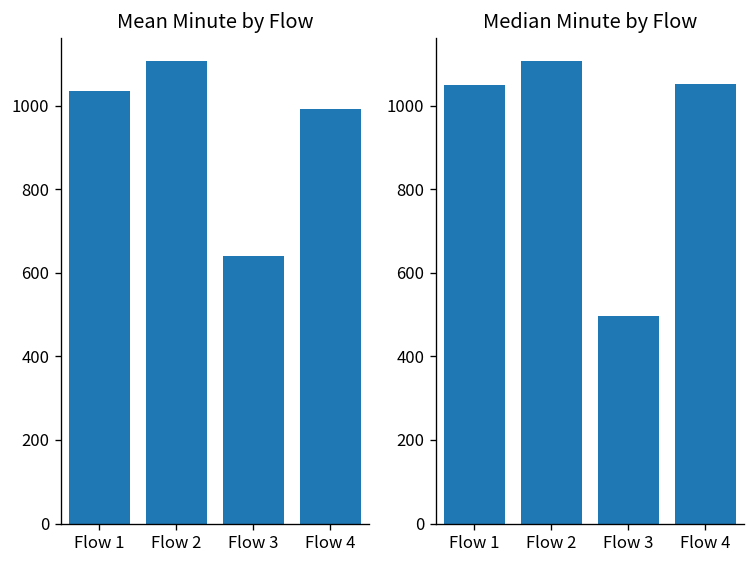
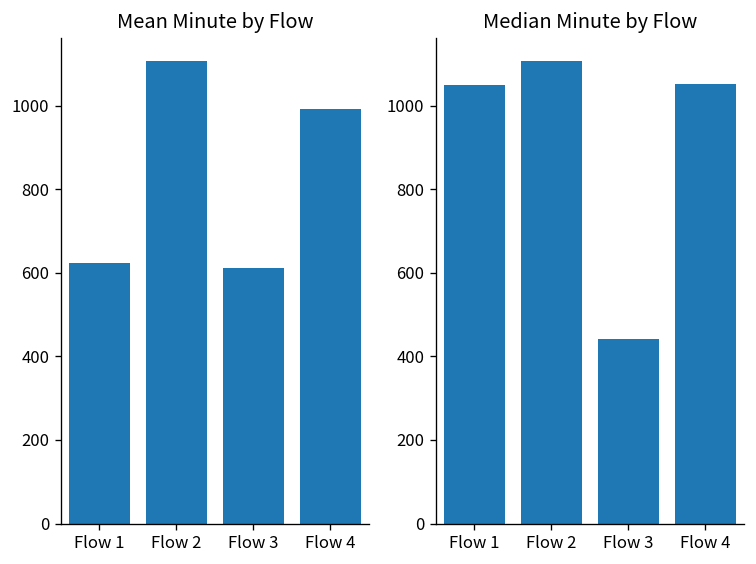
  {
    "Mean Minute by Flow": {
-     "Flow 1": 1030,
+     "Flow 1": 620,
      "Flow 2": 1110,
-     "Flow 3": 640,
+     "Flow 3": 610,
      "Flow 4": 990
    },
    "Median Minute by Flow": {
      "Flow 1": 1050,
      "Flow 2": 1110,
-     "Flow 3": 500,
+     "Flow 3": 440,
      "Flow 4": 1050
    }
  }
